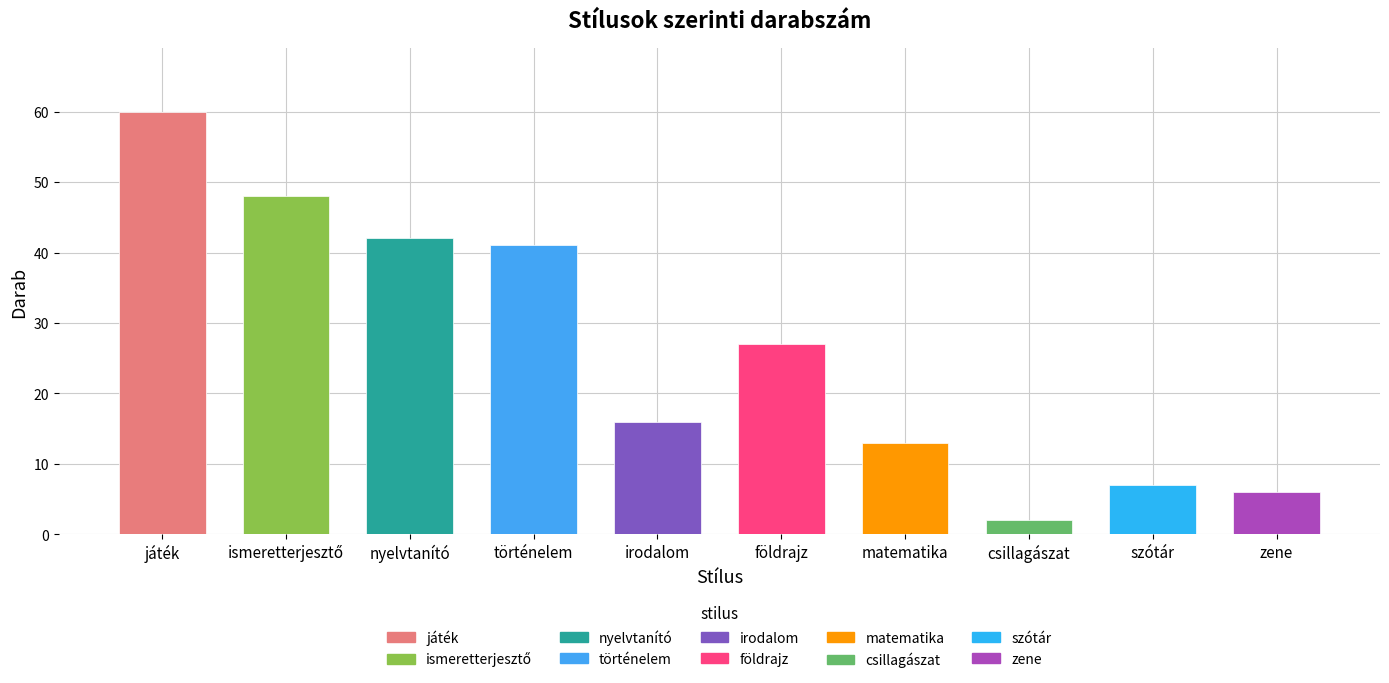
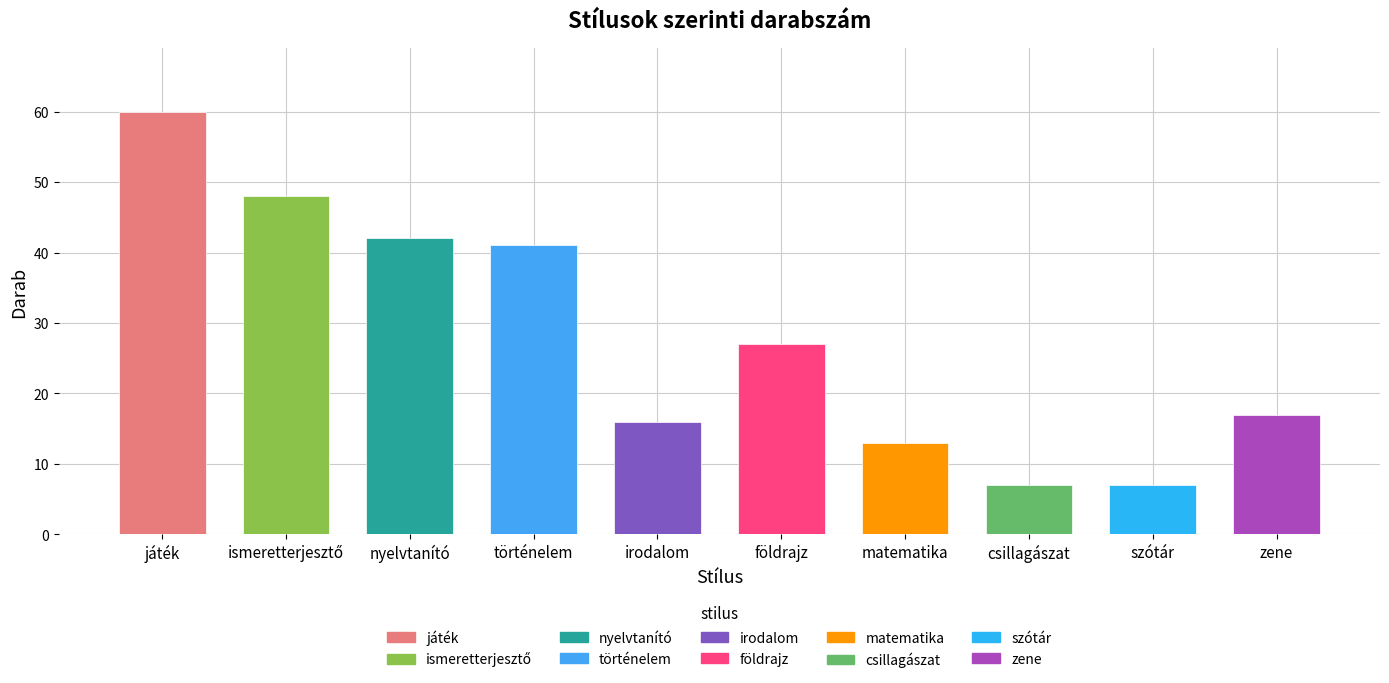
  {
    "játék": 60,
    "ismeretterjesztő": 48,
    "nyelvtanító": 42,
    "történelem": 41,
    "irodalom": 16,
    "földrajz": 27,
    "matematika": 13,
-   "csillagászat": 2,
+   "csillagászat": 7,
    "szótár": 7,
-   "zene": 6
+   "zene": 17
  }
